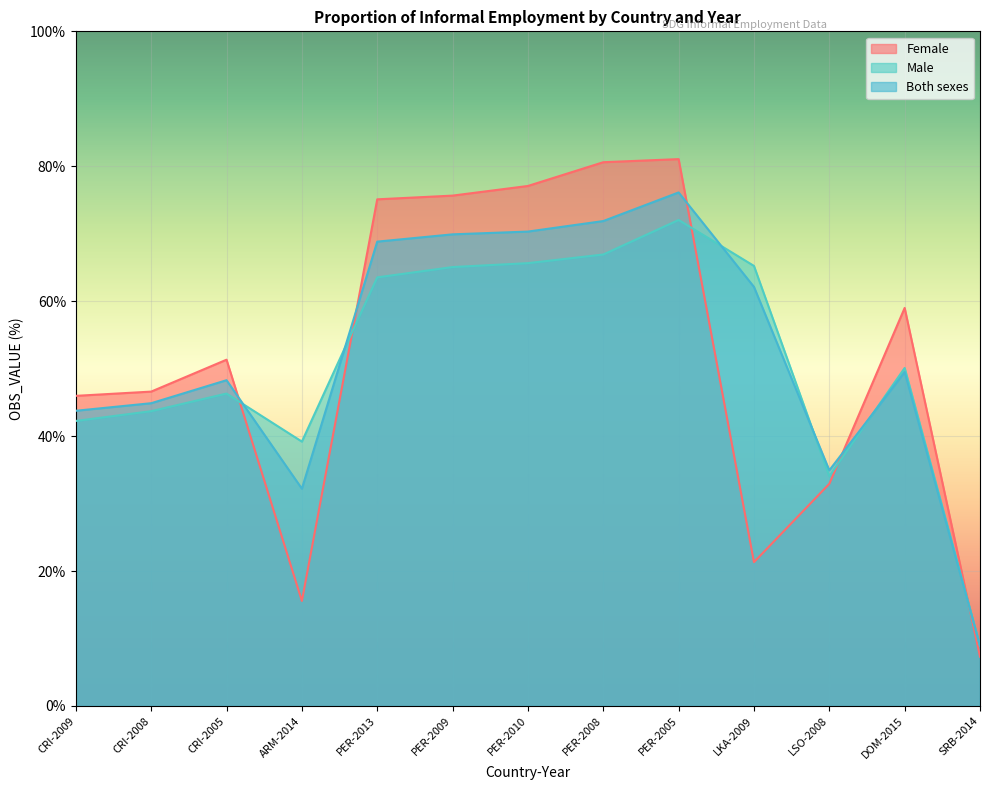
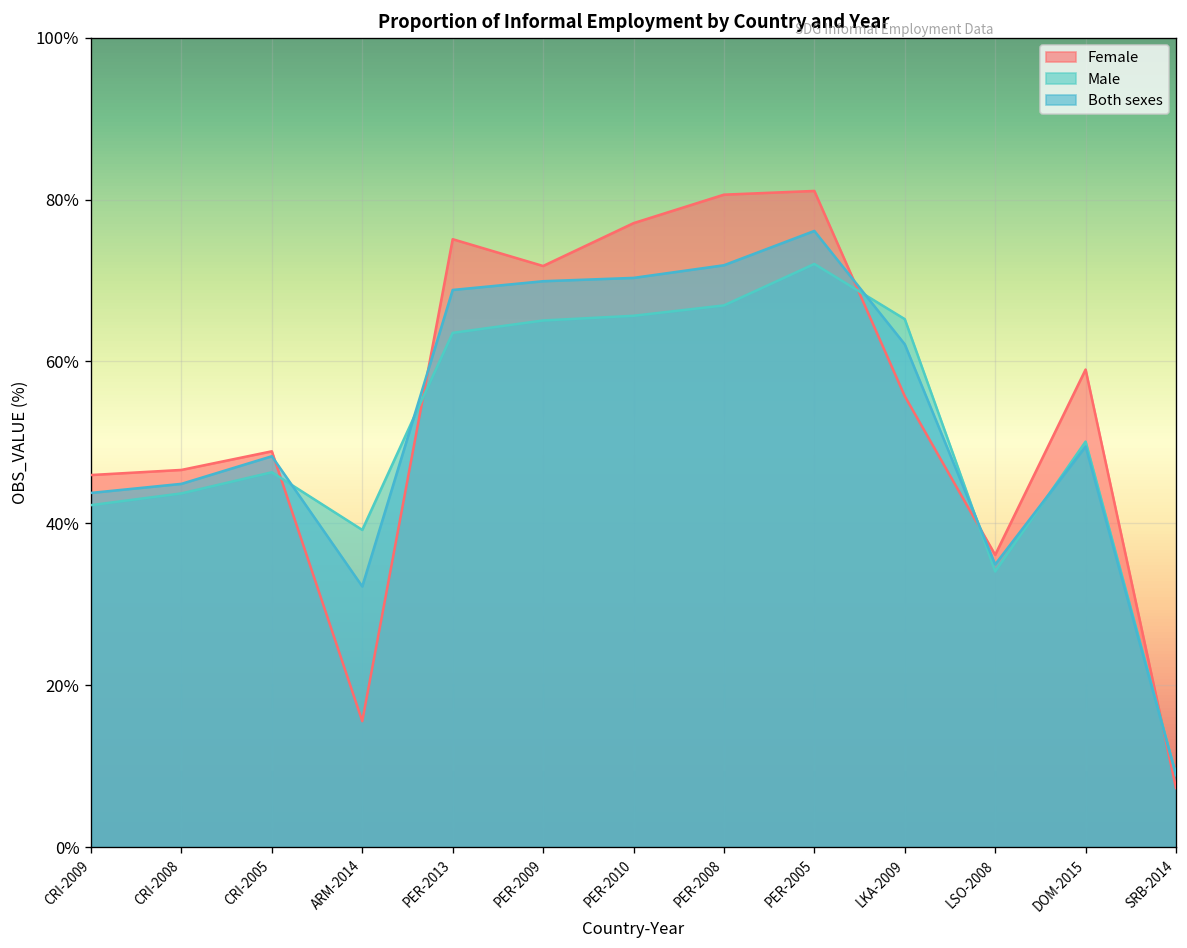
  {
    "Female": {
      "CRI-2009": "46%",
      "CRI-2008": "47%",
-     "CRI-2005": "51%",
+     "CRI-2005": "49%",
      "ARM-2014": "16%",
      "PER-2013": "75%",
-     "PER-2009": "76%",
+     "PER-2009": "72%",
      "PER-2010": "77%",
      "PER-2008": "81%",
      "PER-2005": "81%",
-     "LKA-2009": "21%",
-     "LSO-2008": "33%",
+     "LKA-2009": "56%",
+     "LSO-2008": "36%",
      "DOM-2015": "59%",
      "SRB-2014": "7%"
    }
  }
